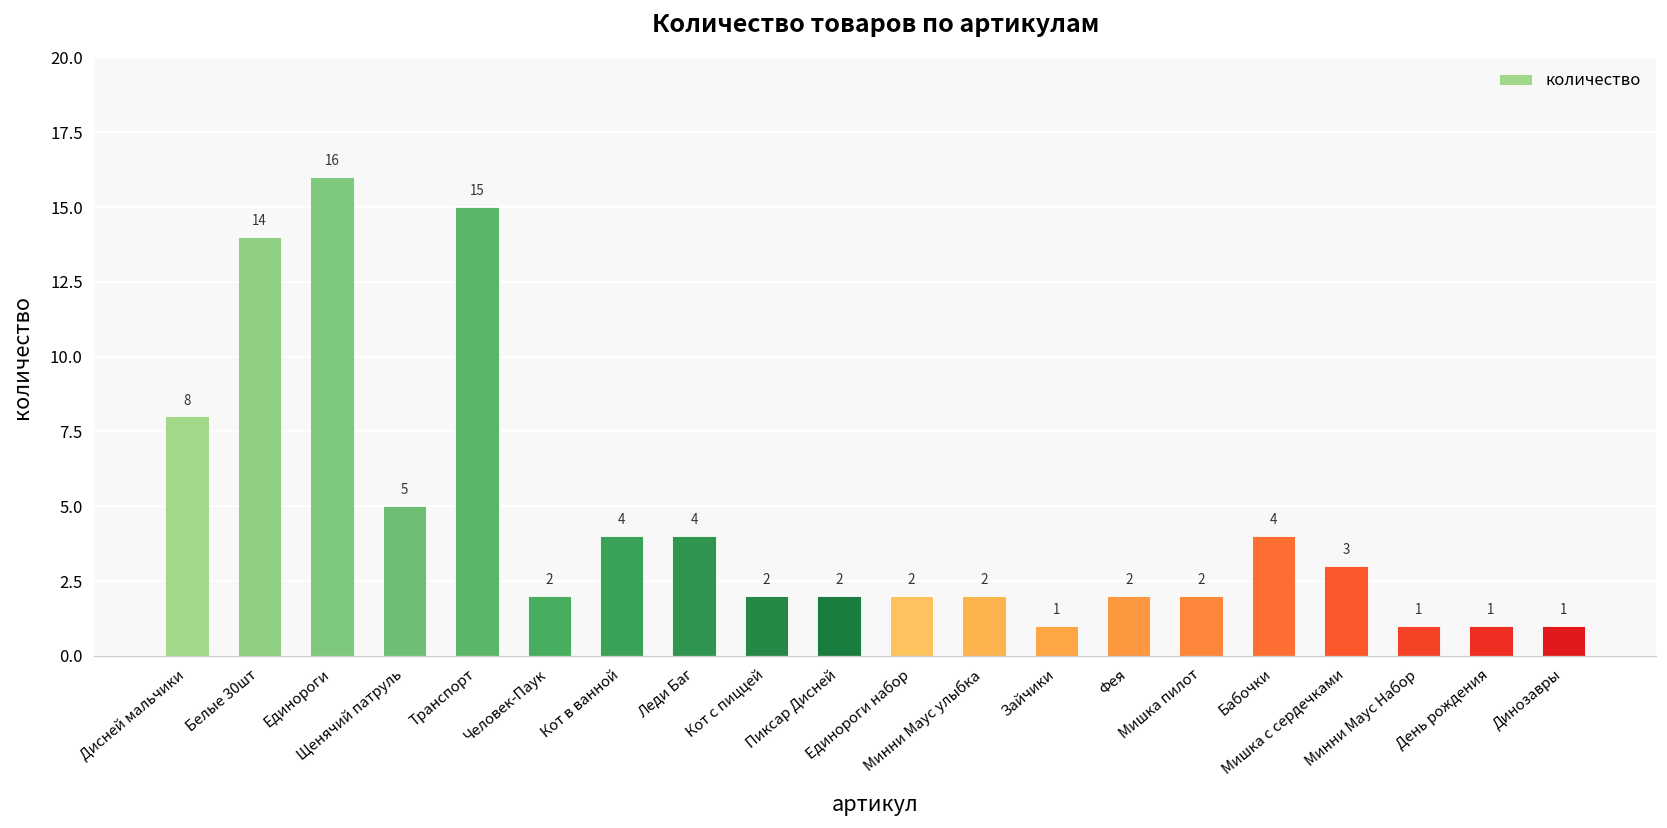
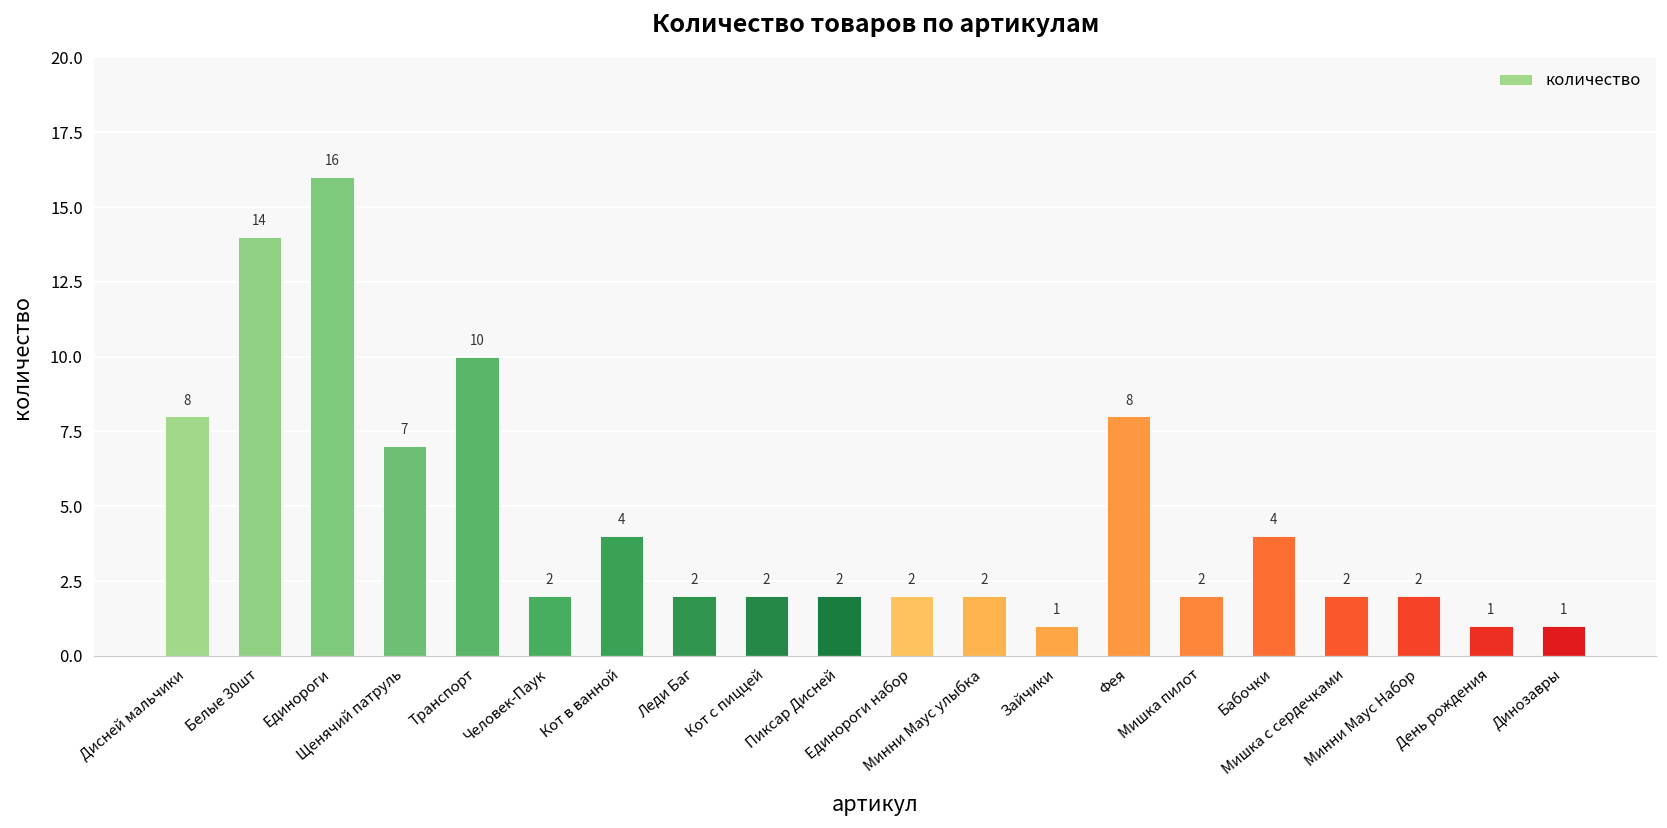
  {
    "Дисней мальчики": 8,
    "Белые 30шт": 14,
    "Единороги": 16,
-   "Щенячий патруль": 5,
-   "Транспорт": 15,
+   "Щенячий патруль": 7,
+   "Транспорт": 10,
    "Человек-Паук": 2,
    "Кот в ванной": 4,
-   "Леди Баг": 4,
+   "Леди Баг": 2,
    "Кот с пиццей": 2,
    "Пиксар Дисней": 2,
    "Единороги набор": 2,
    "Минни Маус улыбка": 2,
    "Зайчики": 1,
-   "Фея": 2,
+   "Фея": 8,
    "Мишка пилот": 2,
    "Бабочки": 4,
-   "Мишка с сердечками": 3,
-   "Минни Маус Набор": 1,
+   "Мишка с сердечками": 2,
+   "Минни Маус Набор": 2,
    "День рождения": 1,
    "Динозавры": 1
  }
